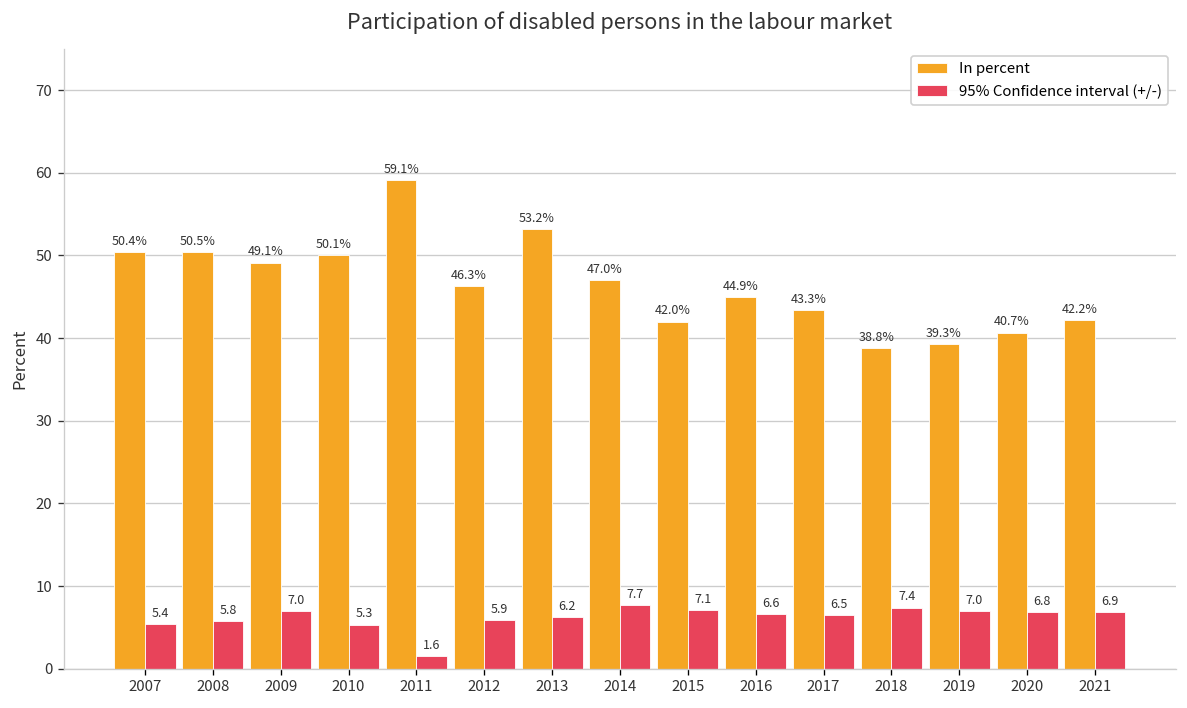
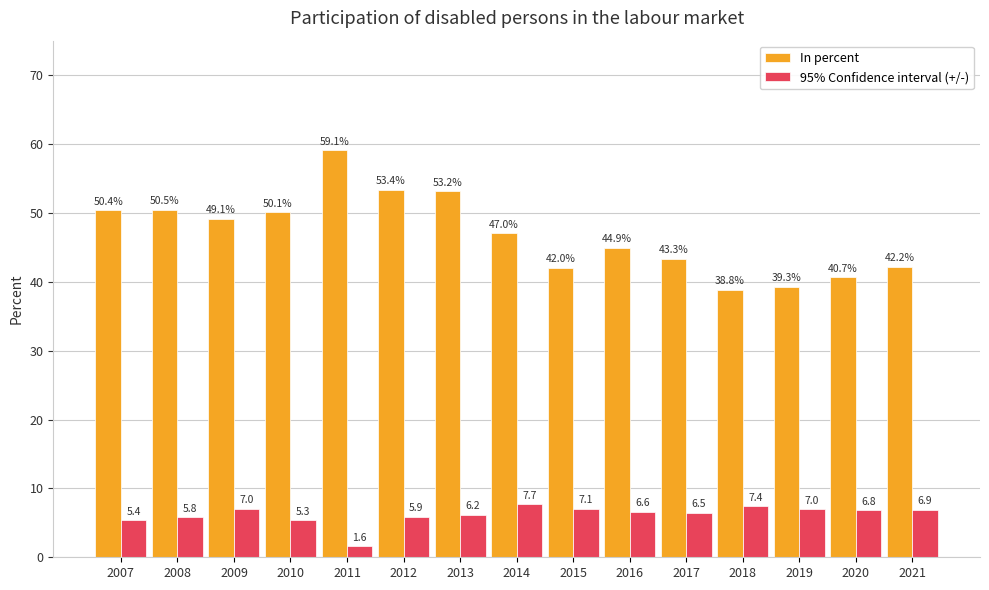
  {
    "In percent": {
      "2007": "50.4%",
      "2008": "50.5%",
      "2009": "49.1%",
      "2010": "50.1%",
      "2011": "59.1%",
-     "2012": "46.3%",
+     "2012": "53.4%",
      "2013": "53.2%",
      "2014": "47.0%",
      "2015": "42.0%",
      "2016": "44.9%",
      "2017": "43.3%",
      "2018": "38.8%",
      "2019": "39.3%",
      "2020": "40.7%",
      "2021": "42.2%"
    },
    "95% Confidence interval (+/-)": {
      "2007": "5.4",
      "2008": "5.8",
      "2009": "7.0",
      "2010": "5.3",
      "2011": "1.6",
      "2012": "5.9",
      "2013": "6.2",
      "2014": "7.7",
      "2015": "7.1",
      "2016": "6.6",
      "2017": "6.5",
      "2018": "7.4",
      "2019": "7.0",
      "2020": "6.8",
      "2021": "6.9"
    }
  }
